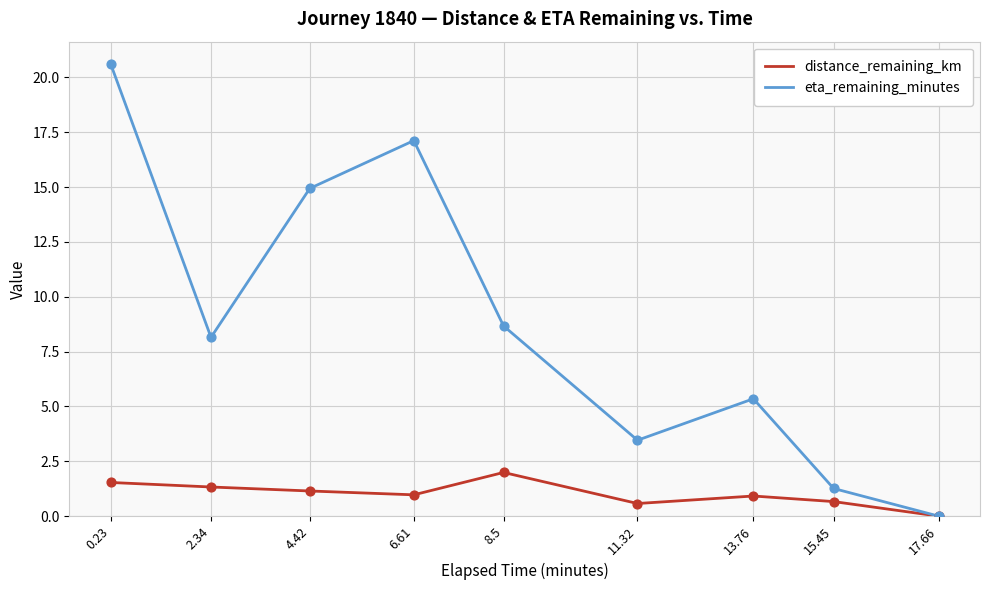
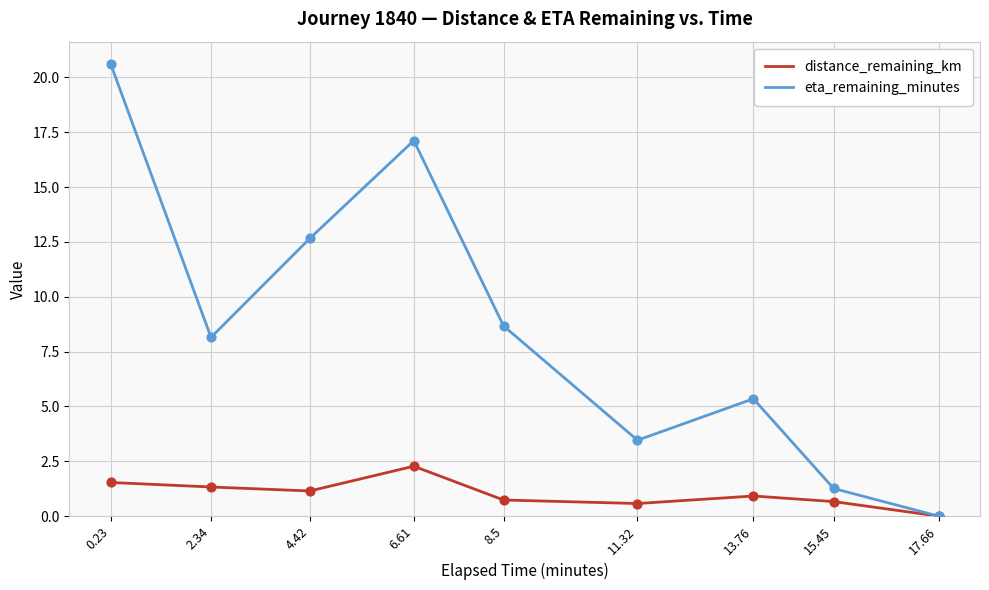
  {
    "distance_remaining_km": {
      "0.23": 1.5,
      "2.34": 1.3,
      "4.42": 1.1,
-     "6.61": 1.0,
-     "8.5": 2.0,
+     "6.61": 2.3,
+     "8.5": 0.7,
      "11.32": 0.6,
      "13.76": 0.9,
      "15.45": 0.7
    },
    "eta_remaining_minutes": {
      "0.23": 20.6,
      "2.34": 8.2,
-     "4.42": 14.9,
+     "4.42": 12.7,
      "6.61": 17.1,
      "8.5": 8.7,
      "11.32": 3.5,
      "13.76": 5.4,
      "15.45": 1.3
    }
  }
